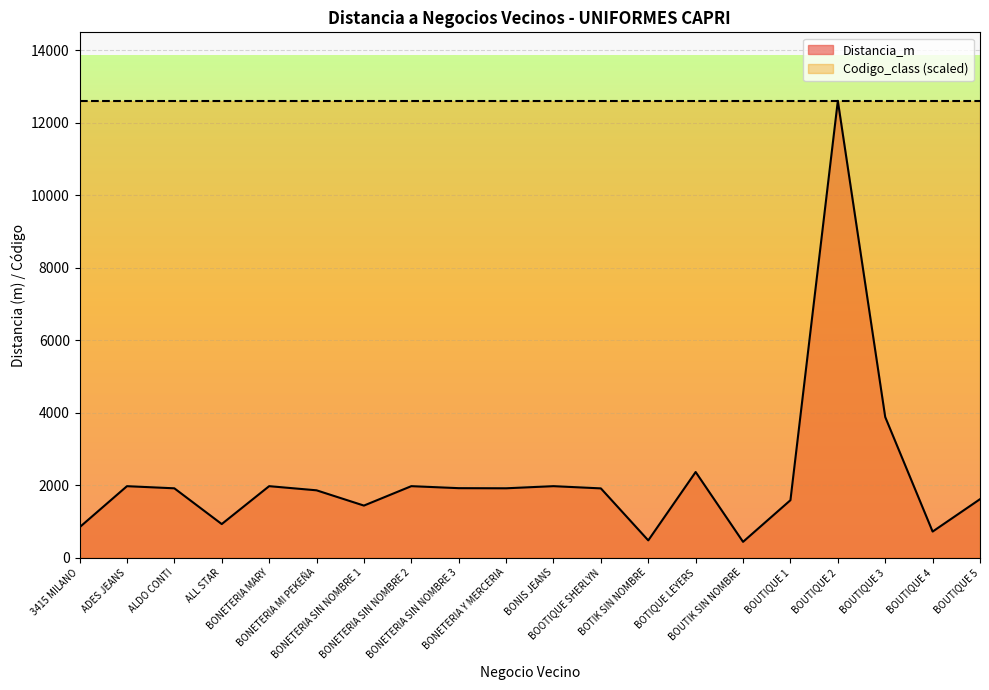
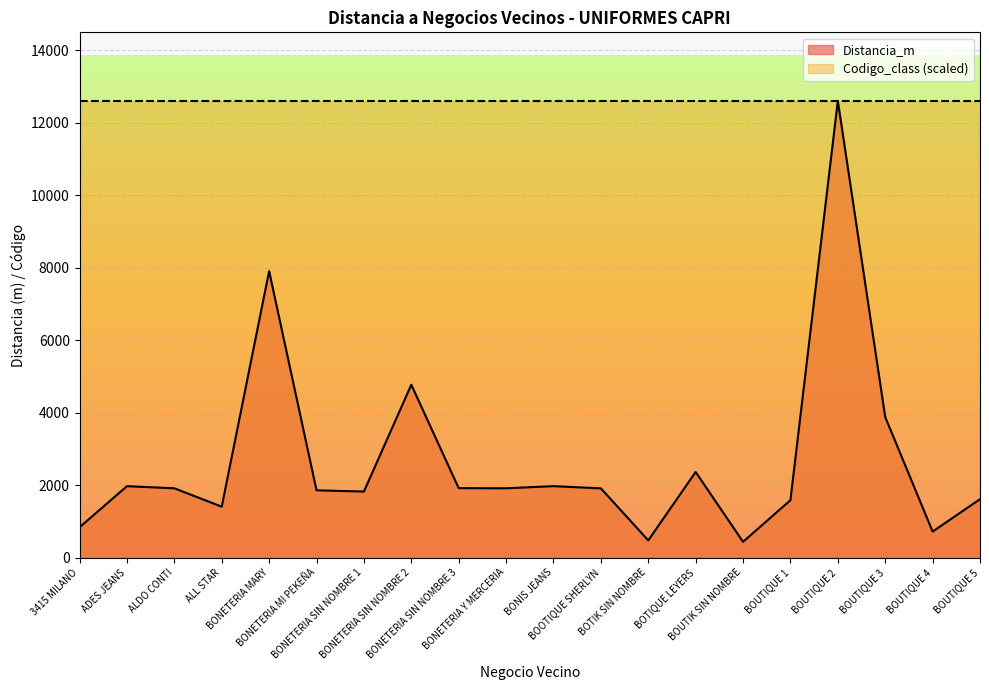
  {
    "Distancia_m": {
      "3415 MILANO": 800,
      "ADES JEANS": 2000,
      "ALDO CONTI": 1900,
-     "ALL STAR": 900,
-     "BONETERIA MARY": 2000,
+     "ALL STAR": 1400,
+     "BONETERIA MARY": 7900,
      "BONETERIA MI PEKEÑA": 1900,
-     "BONETERIA SIN NOMBRE 1": 1400,
-     "BONETERIA SIN NOMBRE 2": 2000,
+     "BONETERIA SIN NOMBRE 1": 1800,
+     "BONETERIA SIN NOMBRE 2": 4800,
      "BONETERIA SIN NOMBRE 3": 1900,
      "BONETERIA Y MERCERIA": 1900,
      "BONIS JEANS": 2000,
      "BOOTIQUE SHERLYN": 1900,
      "BOTIK SIN NOMBRE": 500,
      "BOTIQUE LEYERS": 2400,
      "BOUTIK SIN NOMBRE": 400,
      "BOUTIQUE 1": 1600,
      "BOUTIQUE 3": 3900,
      "BOUTIQUE 4": 700,
      "BOUTIQUE 5": 1600
    },
    "Codigo_class (scaled)": {
      "3415 MILANO": 12600,
      "ADES JEANS": 12600,
      "ALDO CONTI": 12600,
      "ALL STAR": 12600,
      "BONETERIA MARY": 12600,
      "BONETERIA MI PEKEÑA": 12600,
      "BONETERIA SIN NOMBRE 1": 12600,
      "BONETERIA SIN NOMBRE 2": 12600,
      "BONETERIA SIN NOMBRE 3": 12600,
      "BONETERIA Y MERCERIA": 12600,
      "BONIS JEANS": 12600,
      "BOOTIQUE SHERLYN": 12600,
      "BOTIK SIN NOMBRE": 12600,
      "BOTIQUE LEYERS": 12600,
      "BOUTIK SIN NOMBRE": 12600,
      "BOUTIQUE 1": 12600,
      "BOUTIQUE 3": 12600,
      "BOUTIQUE 4": 12600,
      "BOUTIQUE 5": 12600
    }
  }
